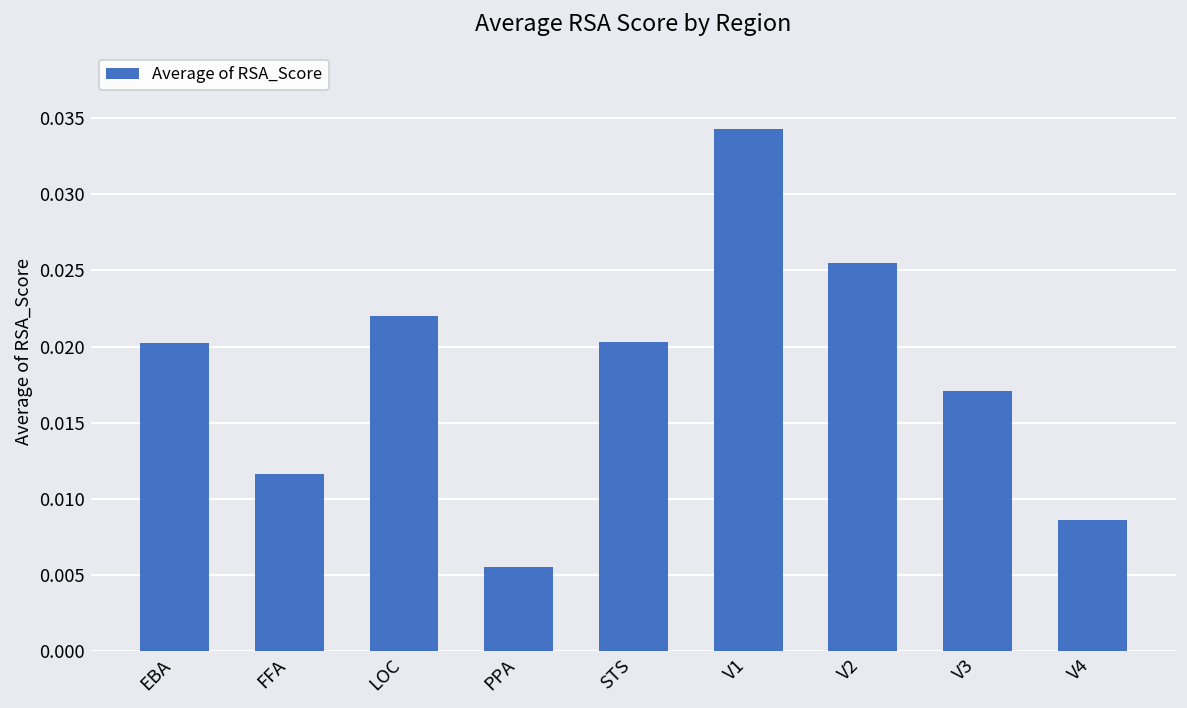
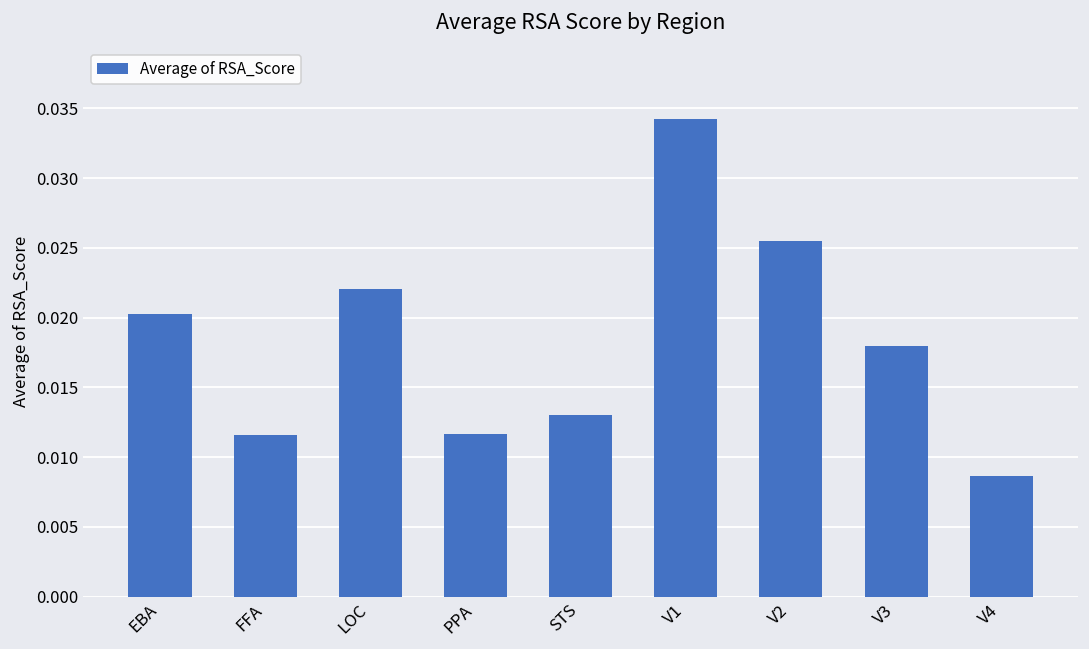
  {
    "EBA": 0.0203,
    "FFA": 0.0116,
    "LOC": 0.0220,
-   "PPA": 0.0055,
-   "STS": 0.0203,
+   "PPA": 0.0117,
+   "STS": 0.0130,
    "V1": 0.0343,
    "V2": 0.0255,
-   "V3": 0.0171,
+   "V3": 0.0180,
    "V4": 0.0086
  }
